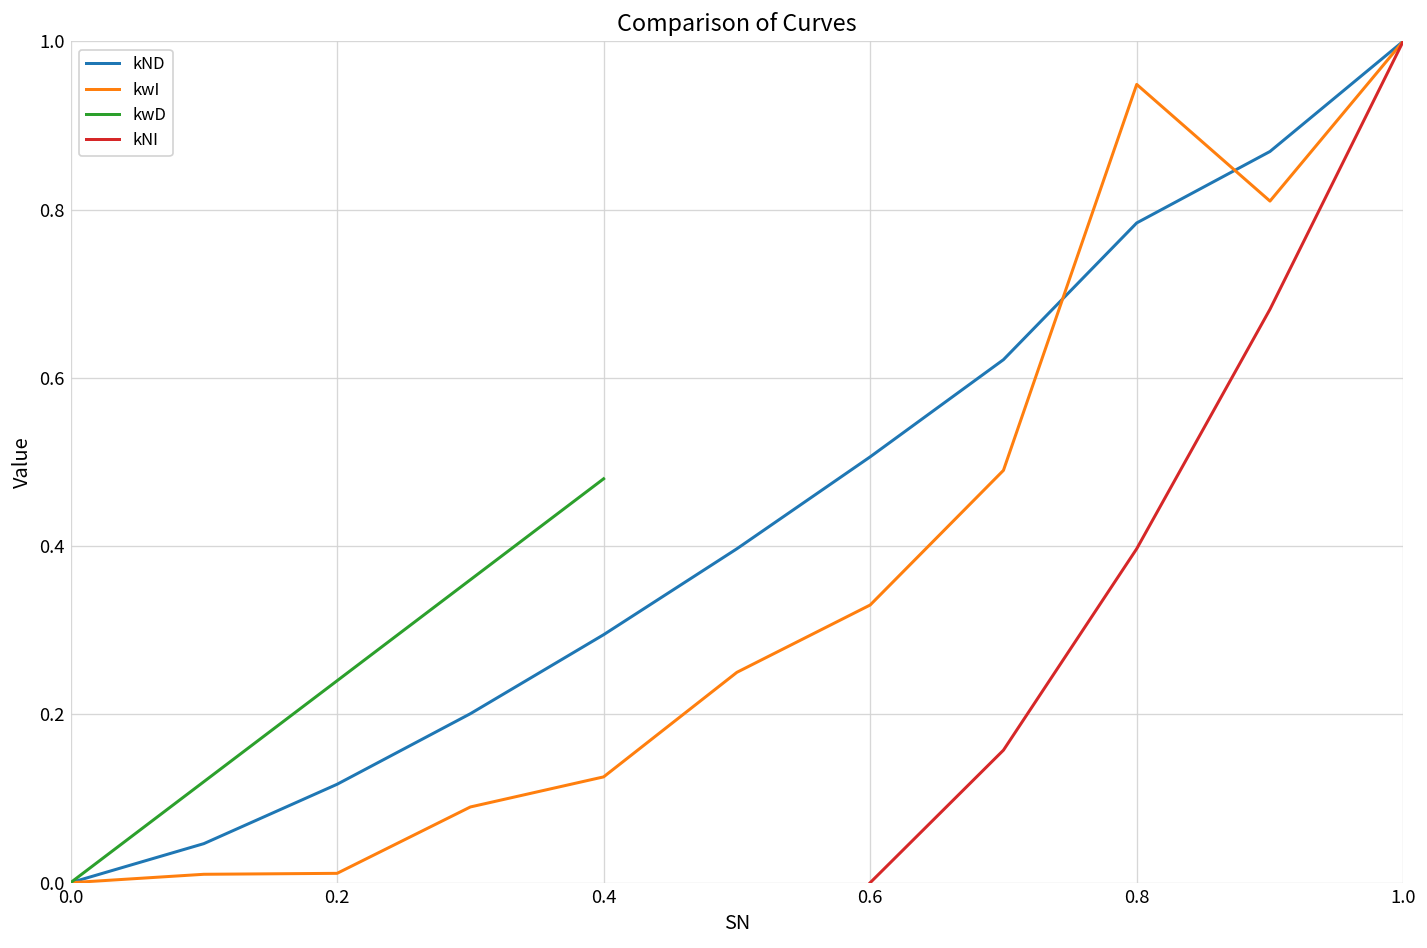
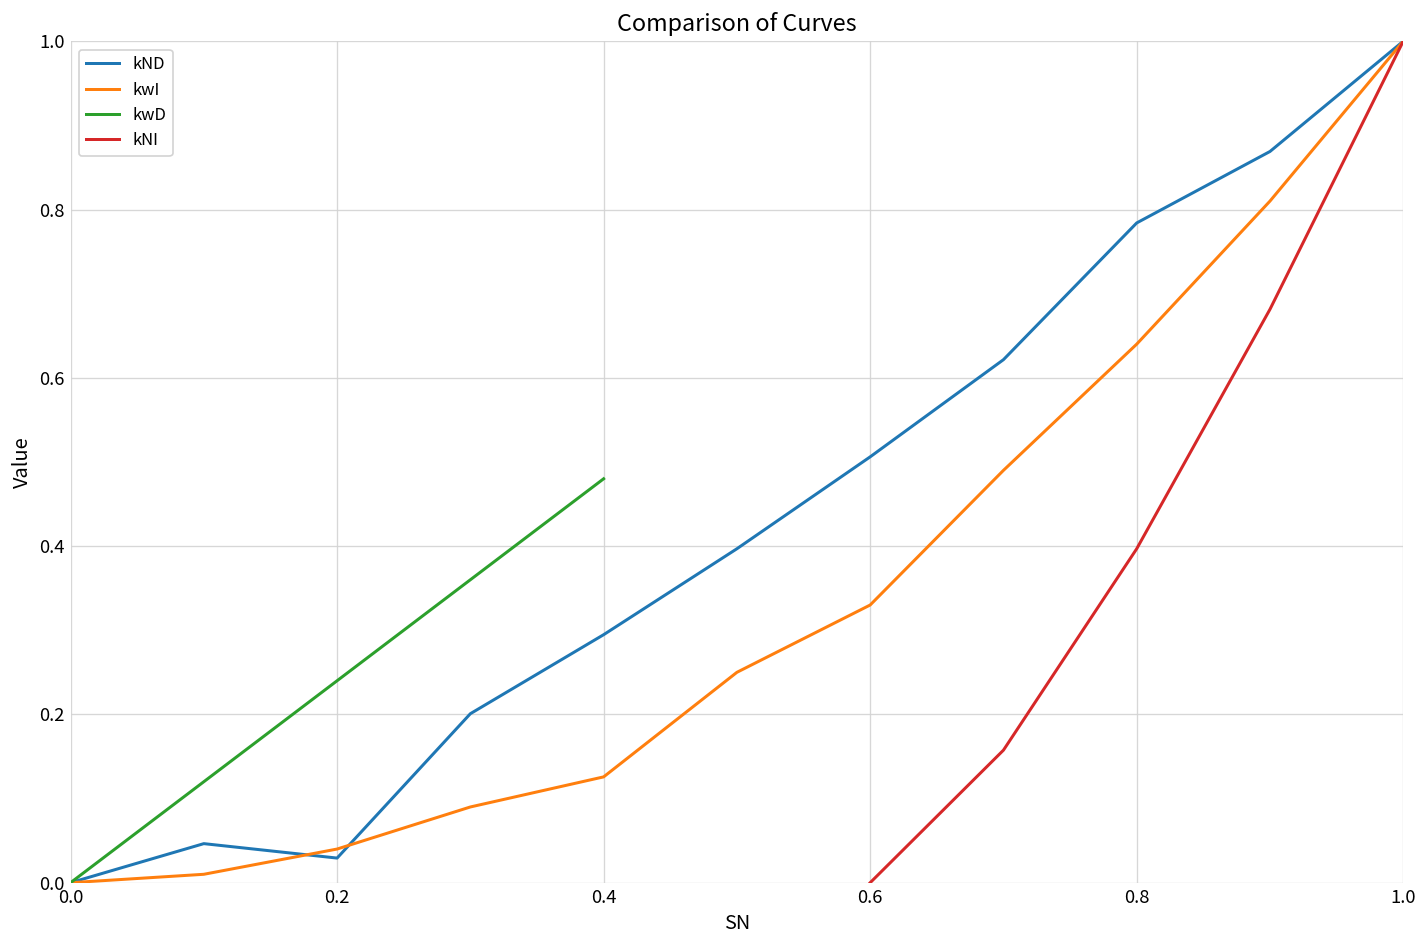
  {
    "kND": {
-     "0.2": 0.12,
+     "0.2": 0.03,
      "0.4": 0.29,
      "0.6": 0.51,
      "0.8": 0.78
    },
    "kwI": {
-     "0.2": 0.01,
+     "0.2": 0.04,
      "0.4": 0.13,
      "0.6": 0.33,
-     "0.8": 0.95
+     "0.8": 0.64
    },
    "kwD": {
      "0.2": 0.24,
      "0.4": 0.48
    },
    "kNI": {
      "0.6": 0.00,
      "0.8": 0.40
    }
  }
